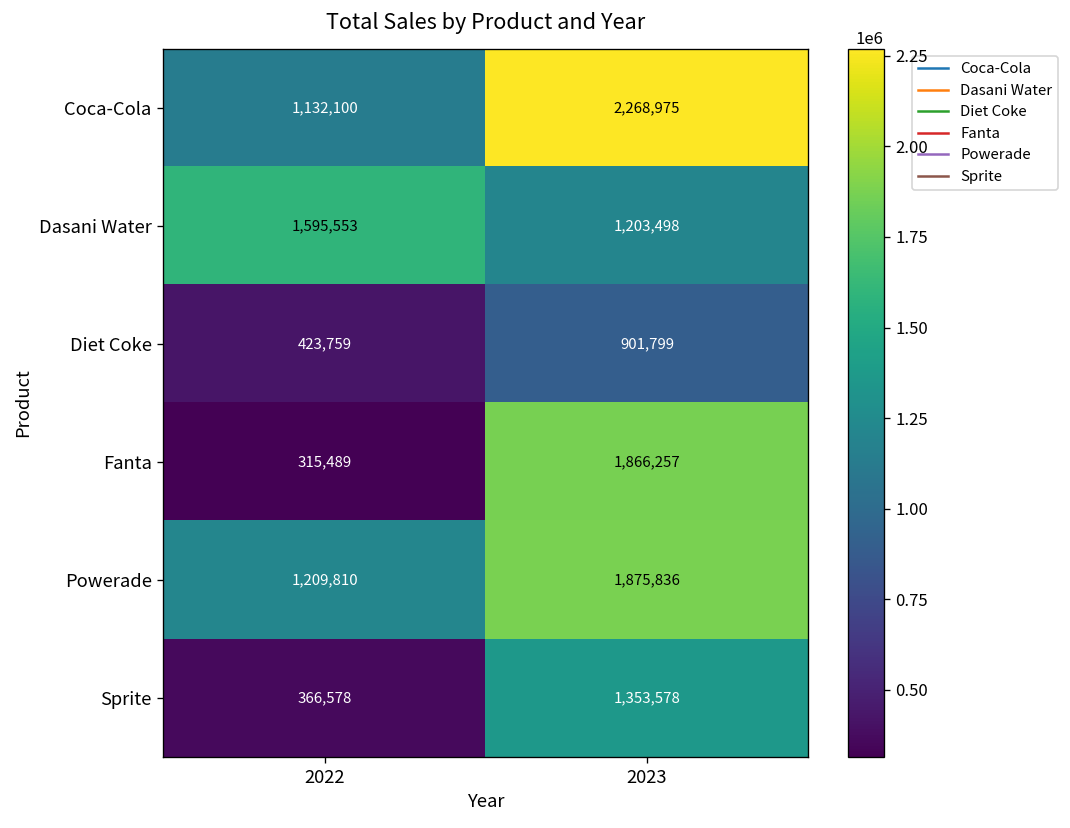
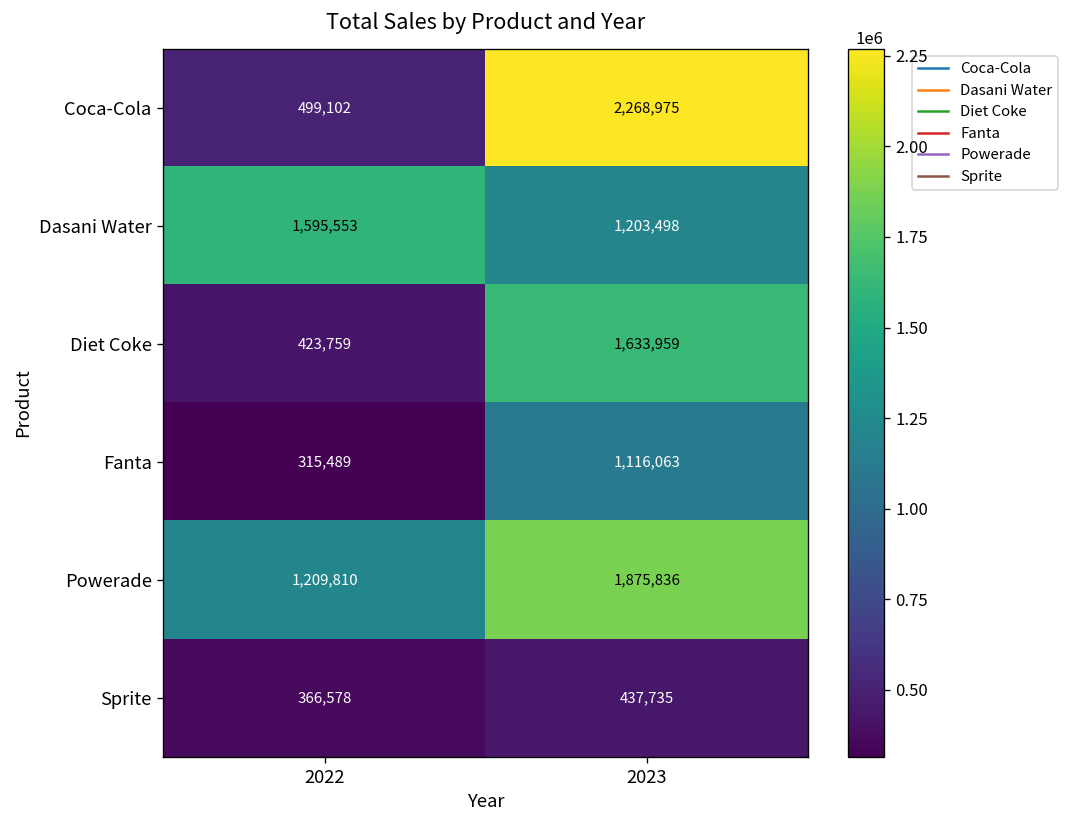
  {
    "Coca-Cola": {
-     "2022": "1,132,100",
+     "2022": "499,102",
      "2023": "2,268,975"
    },
    "Dasani Water": {
      "2022": "1,595,553",
      "2023": "1,203,498"
    },
    "Diet Coke": {
      "2022": "423,759",
-     "2023": "901,799"
+     "2023": "1,633,959"
    },
    "Fanta": {
      "2022": "315,489",
-     "2023": "1,866,257"
+     "2023": "1,116,063"
    },
    "Powerade": {
      "2022": "1,209,810",
      "2023": "1,875,836"
    },
    "Sprite": {
      "2022": "366,578",
-     "2023": "1,353,578"
+     "2023": "437,735"
    }
  }
